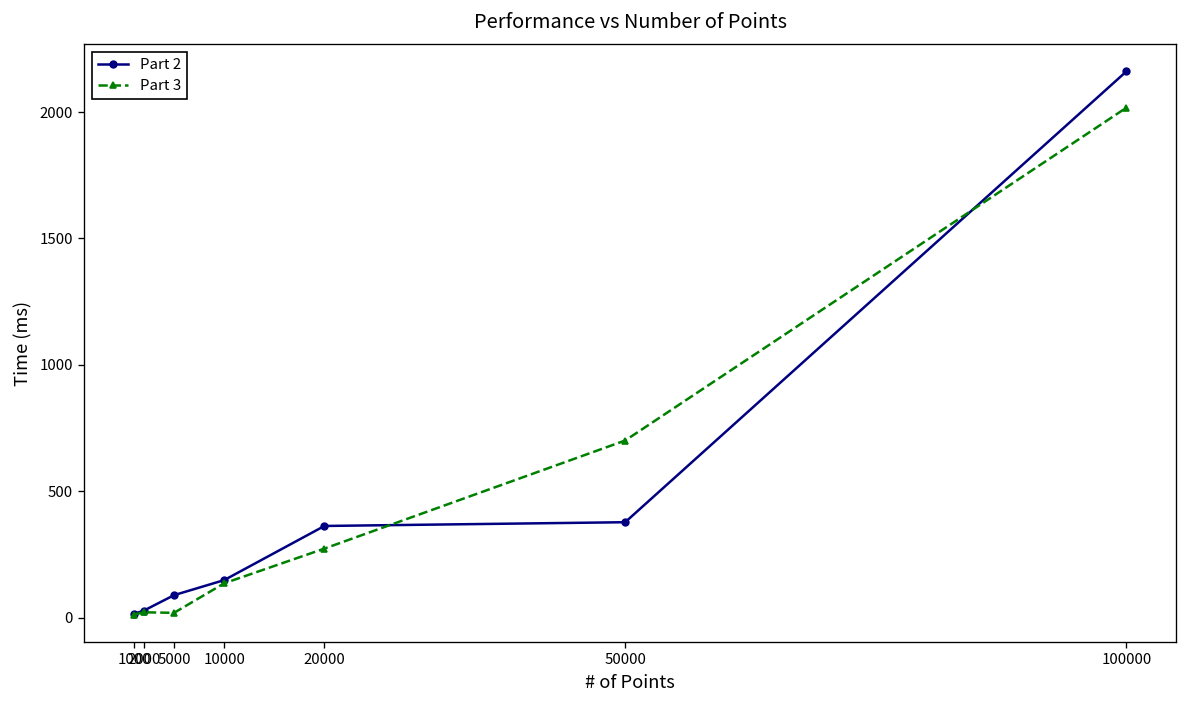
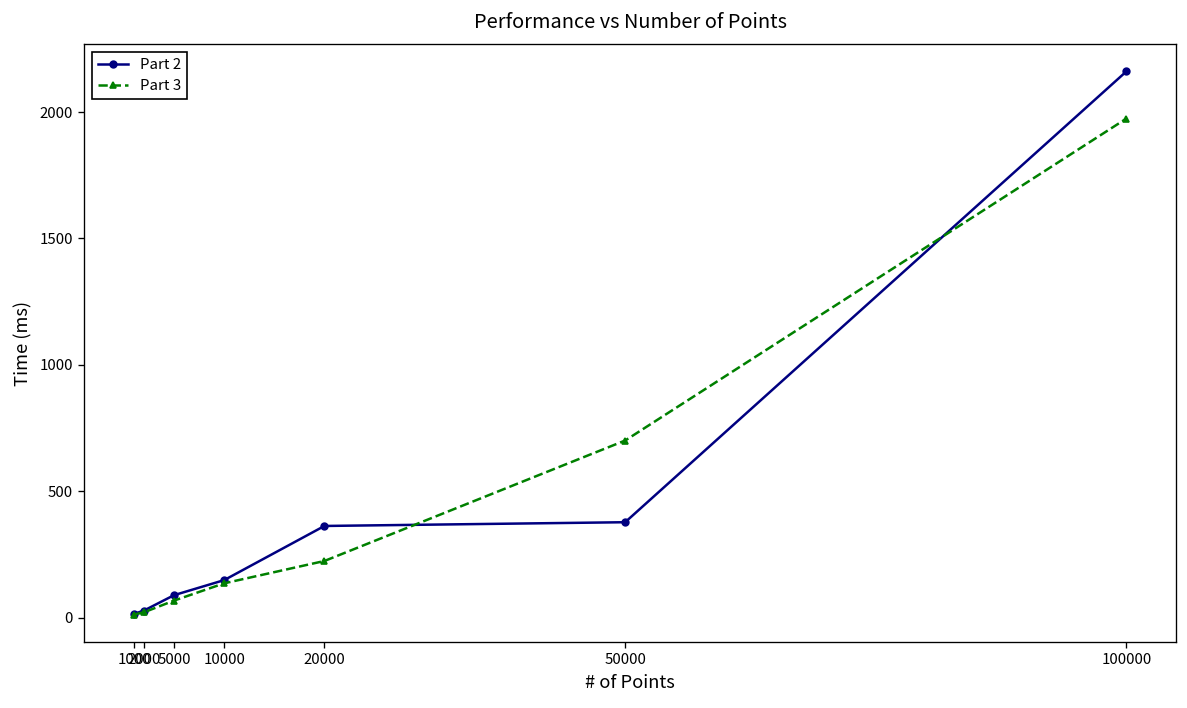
  {
    "Part 2": {
      "5000": 90,
      "10000": 150,
      "20000": 360,
      "50000": 380,
      "100000": 2160
    },
    "Part 3": {
-     "5000": 20,
+     "5000": 70,
      "10000": 140,
-     "20000": 270,
+     "20000": 220,
      "50000": 700,
-     "100000": 2020
+     "100000": 1970
    }
  }
